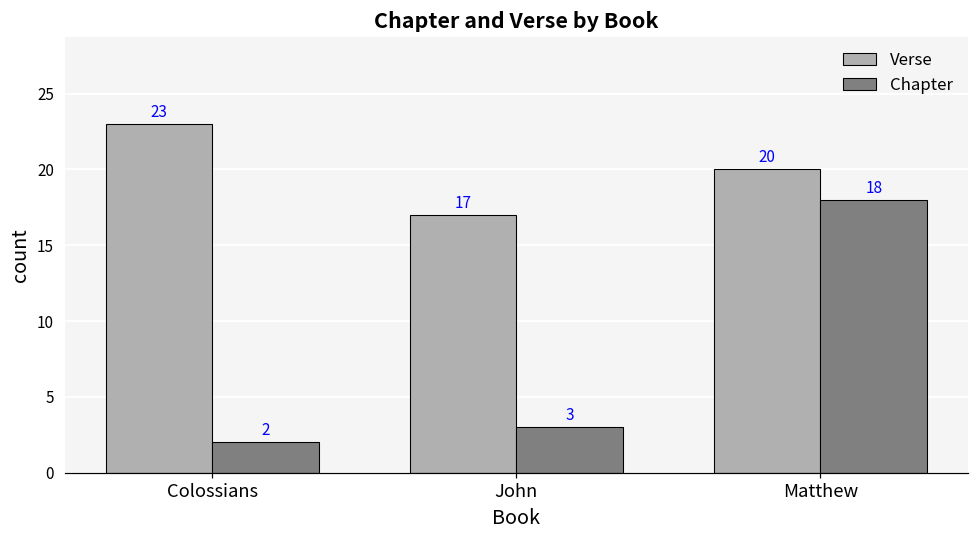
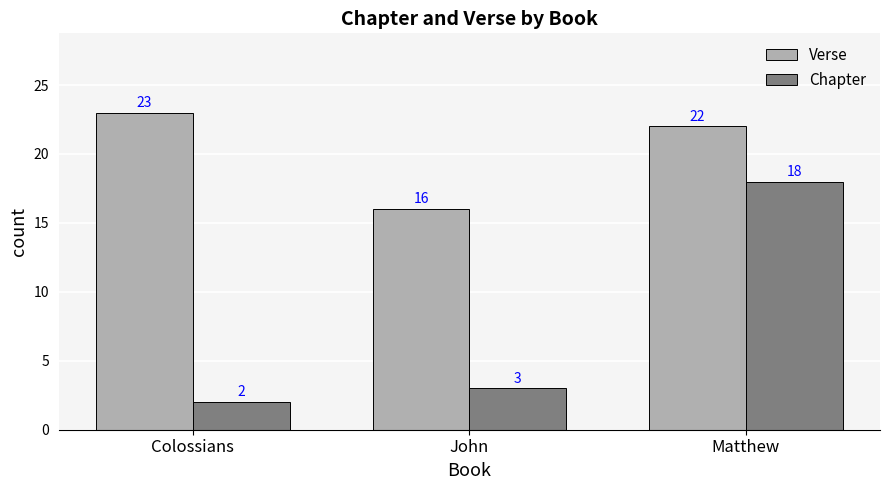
  {
    "Verse": {
      "Colossians": 23,
-     "John": 17,
-     "Matthew": 20
+     "John": 16,
+     "Matthew": 22
    },
    "Chapter": {
      "Colossians": 2,
      "John": 3,
      "Matthew": 18
    }
  }
